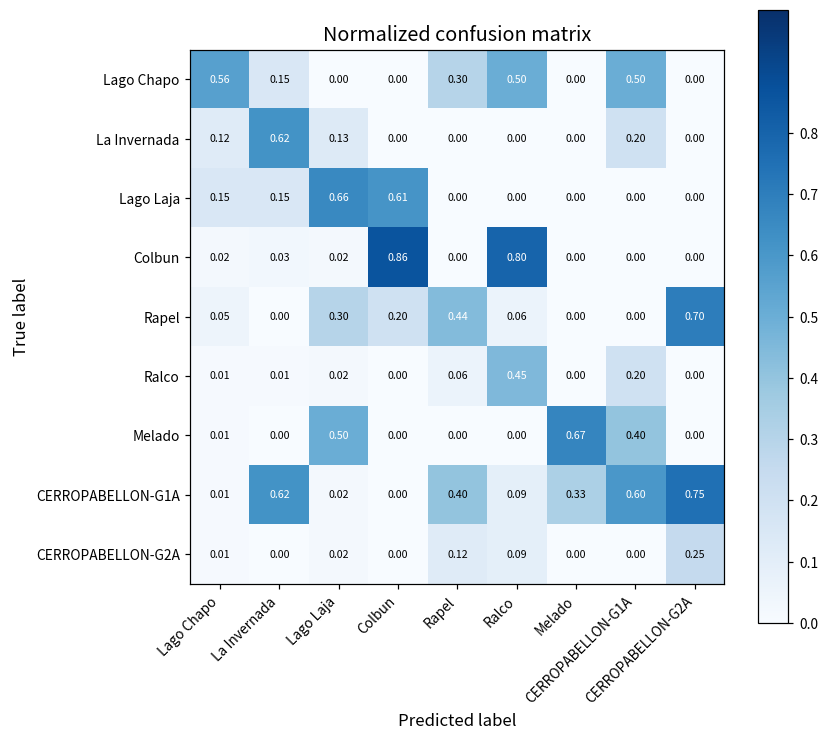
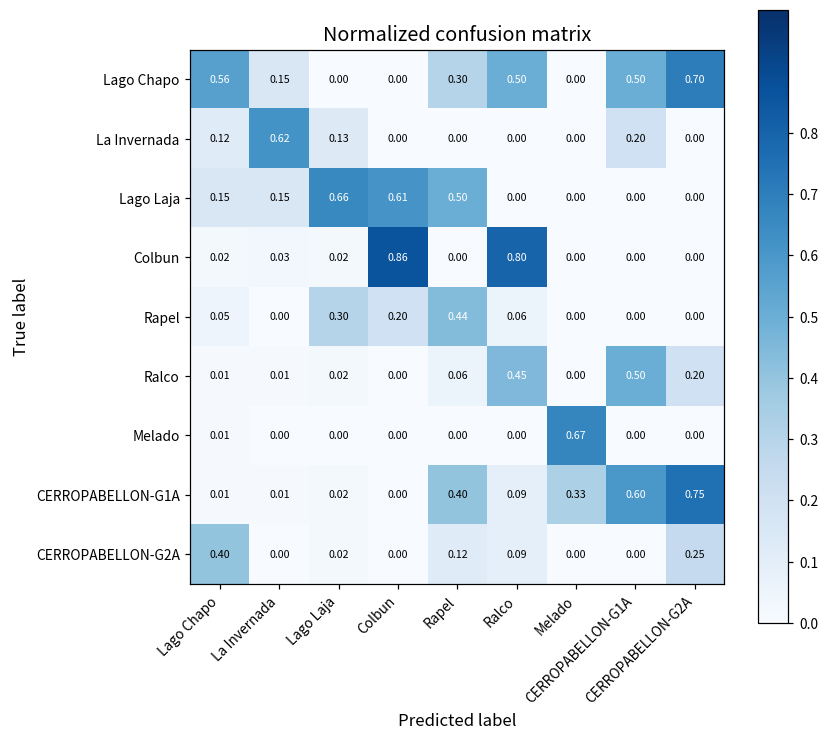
  {
    "Lago Chapo": {
      "Lago Chapo": 0.56,
      "La Invernada": 0.15,
      "Lago Laja": 0.00,
      "Colbun": 0.00,
      "Rapel": 0.30,
      "Ralco": 0.50,
      "Melado": 0.00,
      "CERROPABELLON-G1A": 0.50,
-     "CERROPABELLON-G2A": 0.00
+     "CERROPABELLON-G2A": 0.70
    },
    "La Invernada": {
      "Lago Chapo": 0.12,
      "La Invernada": 0.62,
      "Lago Laja": 0.13,
      "Colbun": 0.00,
      "Rapel": 0.00,
      "Ralco": 0.00,
      "Melado": 0.00,
      "CERROPABELLON-G1A": 0.20,
      "CERROPABELLON-G2A": 0.00
    },
    "Lago Laja": {
      "Lago Chapo": 0.15,
      "La Invernada": 0.15,
      "Lago Laja": 0.66,
      "Colbun": 0.61,
-     "Rapel": 0.00,
+     "Rapel": 0.50,
      "Ralco": 0.00,
      "Melado": 0.00,
      "CERROPABELLON-G1A": 0.00,
      "CERROPABELLON-G2A": 0.00
    },
    "Colbun": {
      "Lago Chapo": 0.02,
      "La Invernada": 0.03,
      "Lago Laja": 0.02,
      "Colbun": 0.86,
      "Rapel": 0.00,
      "Ralco": 0.80,
      "Melado": 0.00,
      "CERROPABELLON-G1A": 0.00,
      "CERROPABELLON-G2A": 0.00
    },
    "Rapel": {
      "Lago Chapo": 0.05,
      "La Invernada": 0.00,
      "Lago Laja": 0.30,
      "Colbun": 0.20,
      "Rapel": 0.44,
      "Ralco": 0.06,
      "Melado": 0.00,
      "CERROPABELLON-G1A": 0.00,
-     "CERROPABELLON-G2A": 0.70
+     "CERROPABELLON-G2A": 0.00
    },
    "Ralco": {
      "Lago Chapo": 0.01,
      "La Invernada": 0.01,
      "Lago Laja": 0.02,
      "Colbun": 0.00,
      "Rapel": 0.06,
      "Ralco": 0.45,
      "Melado": 0.00,
-     "CERROPABELLON-G1A": 0.20,
-     "CERROPABELLON-G2A": 0.00
+     "CERROPABELLON-G1A": 0.50,
+     "CERROPABELLON-G2A": 0.20
    },
    "Melado": {
      "Lago Chapo": 0.01,
      "La Invernada": 0.00,
-     "Lago Laja": 0.50,
+     "Lago Laja": 0.00,
      "Colbun": 0.00,
      "Rapel": 0.00,
      "Ralco": 0.00,
      "Melado": 0.67,
-     "CERROPABELLON-G1A": 0.40,
+     "CERROPABELLON-G1A": 0.00,
      "CERROPABELLON-G2A": 0.00
    },
    "CERROPABELLON-G1A": {
      "Lago Chapo": 0.01,
-     "La Invernada": 0.62,
+     "La Invernada": 0.01,
      "Lago Laja": 0.02,
      "Colbun": 0.00,
      "Rapel": 0.40,
      "Ralco": 0.09,
      "Melado": 0.33,
      "CERROPABELLON-G1A": 0.60,
      "CERROPABELLON-G2A": 0.75
    },
    "CERROPABELLON-G2A": {
-     "Lago Chapo": 0.01,
+     "Lago Chapo": 0.40,
      "La Invernada": 0.00,
      "Lago Laja": 0.02,
      "Colbun": 0.00,
      "Rapel": 0.12,
      "Ralco": 0.09,
      "Melado": 0.00,
      "CERROPABELLON-G1A": 0.00,
      "CERROPABELLON-G2A": 0.25
    }
  }
